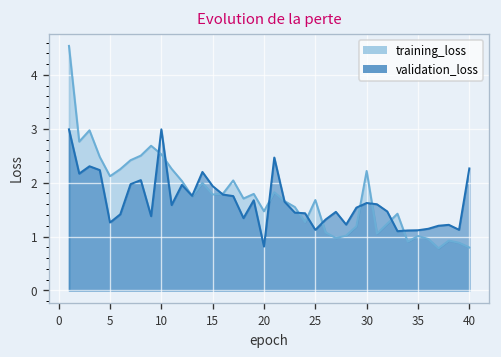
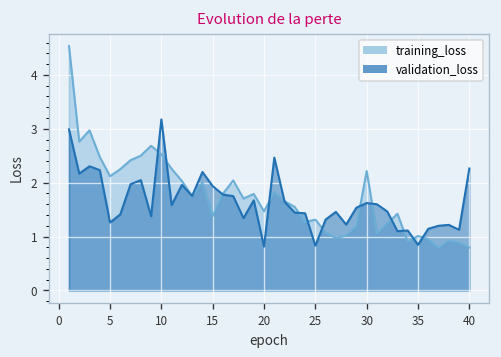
  {
    "training_loss": {
      "5": 2.1,
      "10": 2.5,
-     "15": 1.8,
+     "15": 1.4,
      "20": 1.5,
-     "25": 1.7,
+     "25": 1.3,
      "30": 2.2,
      "35": 1.0,
      "40": 0.8
    },
    "validation_loss": {
      "5": 1.3,
-     "10": 3.0,
+     "10": 3.2,
      "15": 1.9,
      "20": 0.8,
-     "25": 1.1,
+     "25": 0.8,
      "30": 1.6,
-     "35": 1.1,
+     "35": 0.8,
      "40": 2.3
    }
  }
